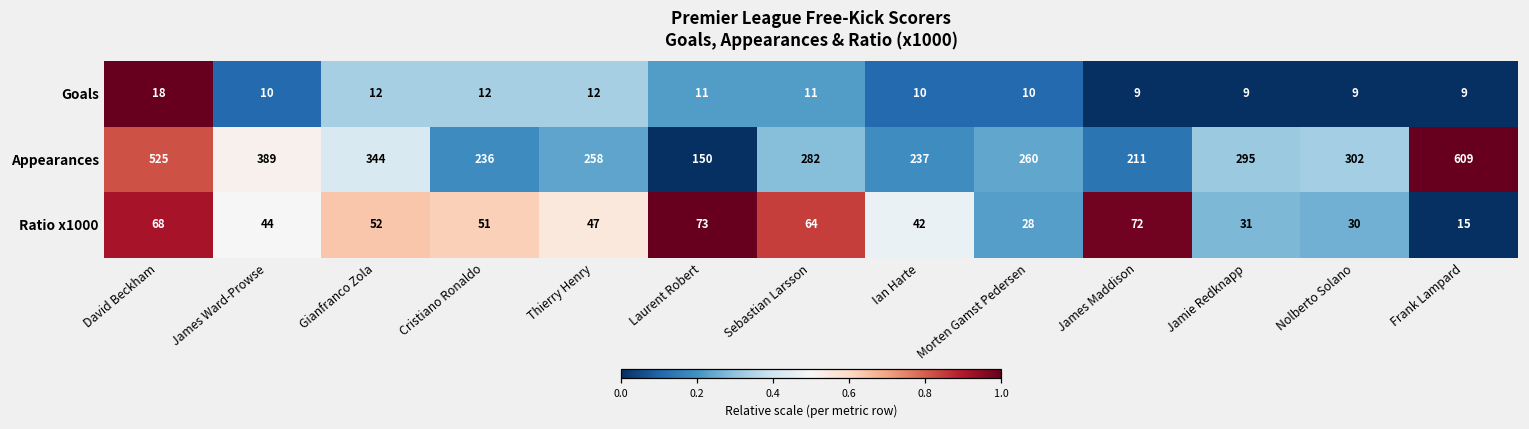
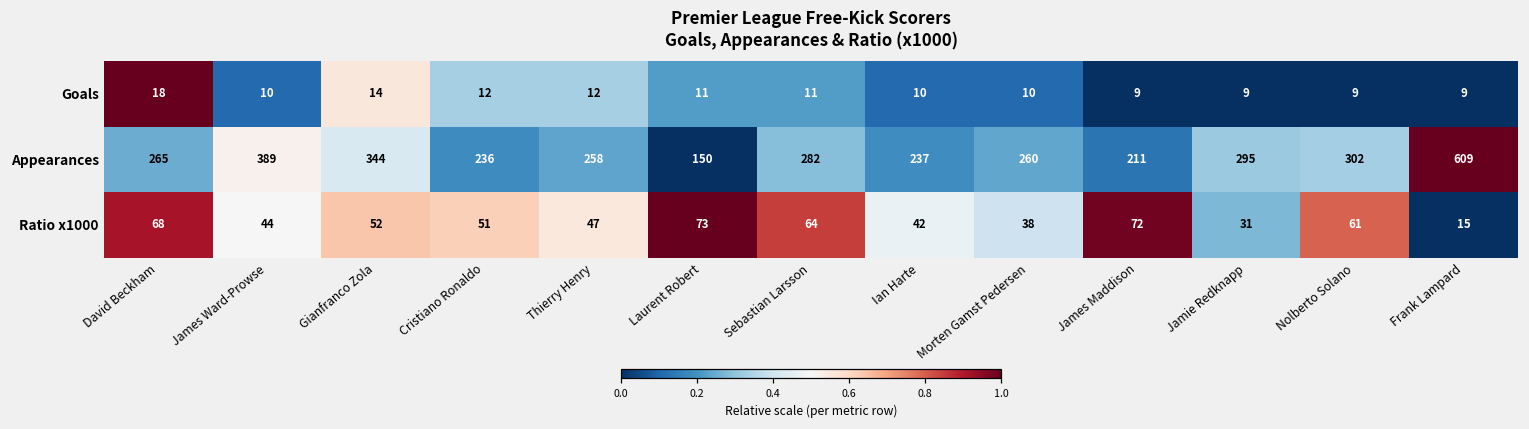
  {
    "Goals": {
      "David Beckham": 18,
      "James Ward-Prowse": 10,
-     "Gianfranco Zola": 12,
+     "Gianfranco Zola": 14,
      "Cristiano Ronaldo": 12,
      "Thierry Henry": 12,
      "Laurent Robert": 11,
      "Sebastian Larsson": 11,
      "Ian Harte": 10,
      "Morten Gamst Pedersen": 10,
      "James Maddison": 9,
      "Jamie Redknapp": 9,
      "Nolberto Solano": 9,
      "Frank Lampard": 9
    },
    "Appearances": {
-     "David Beckham": 525,
+     "David Beckham": 265,
      "James Ward-Prowse": 389,
      "Gianfranco Zola": 344,
      "Cristiano Ronaldo": 236,
      "Thierry Henry": 258,
      "Laurent Robert": 150,
      "Sebastian Larsson": 282,
      "Ian Harte": 237,
      "Morten Gamst Pedersen": 260,
      "James Maddison": 211,
      "Jamie Redknapp": 295,
      "Nolberto Solano": 302,
      "Frank Lampard": 609
    },
    "Ratio x1000": {
      "David Beckham": 68,
      "James Ward-Prowse": 44,
      "Gianfranco Zola": 52,
      "Cristiano Ronaldo": 51,
      "Thierry Henry": 47,
      "Laurent Robert": 73,
      "Sebastian Larsson": 64,
      "Ian Harte": 42,
-     "Morten Gamst Pedersen": 28,
+     "Morten Gamst Pedersen": 38,
      "James Maddison": 72,
      "Jamie Redknapp": 31,
-     "Nolberto Solano": 30,
+     "Nolberto Solano": 61,
      "Frank Lampard": 15
    }
  }
